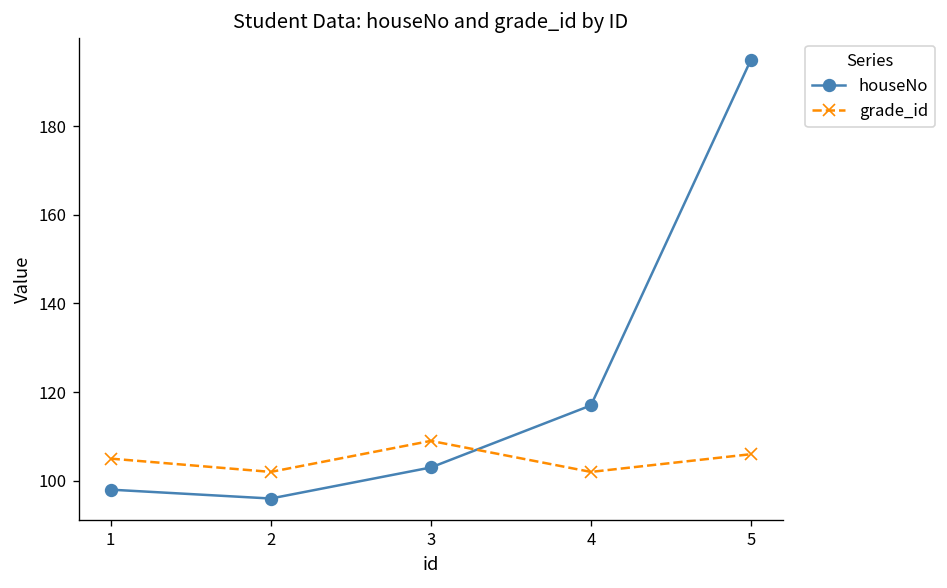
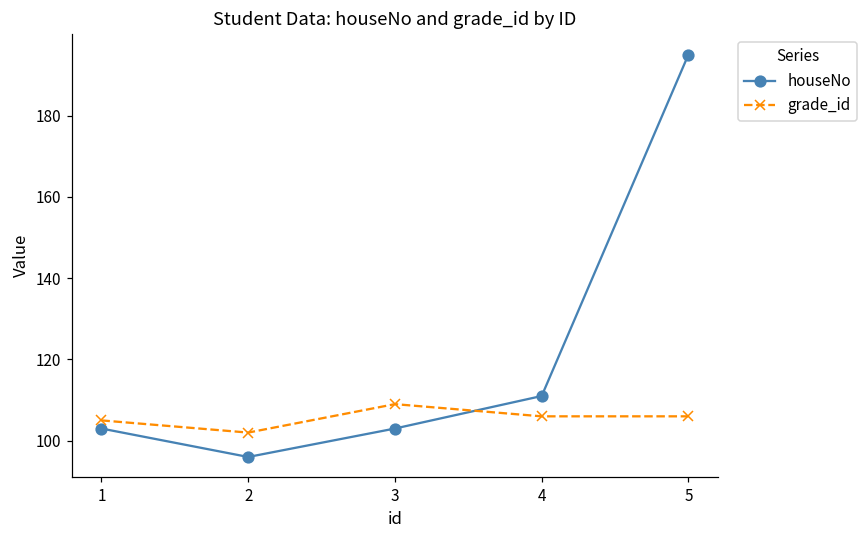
  {
    "houseNo": {
-     "1": 98,
+     "1": 103,
      "2": 96,
      "3": 103,
-     "4": 117,
+     "4": 111,
      "5": 195
    },
    "grade_id": {
      "1": 105,
      "2": 102,
      "3": 109,
-     "4": 102,
+     "4": 106,
      "5": 106
    }
  }
